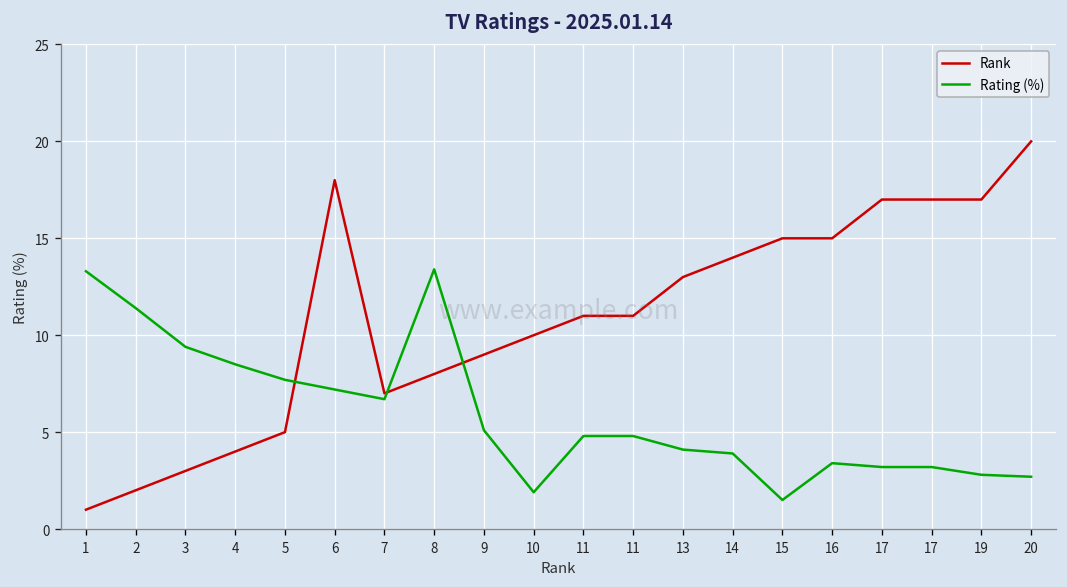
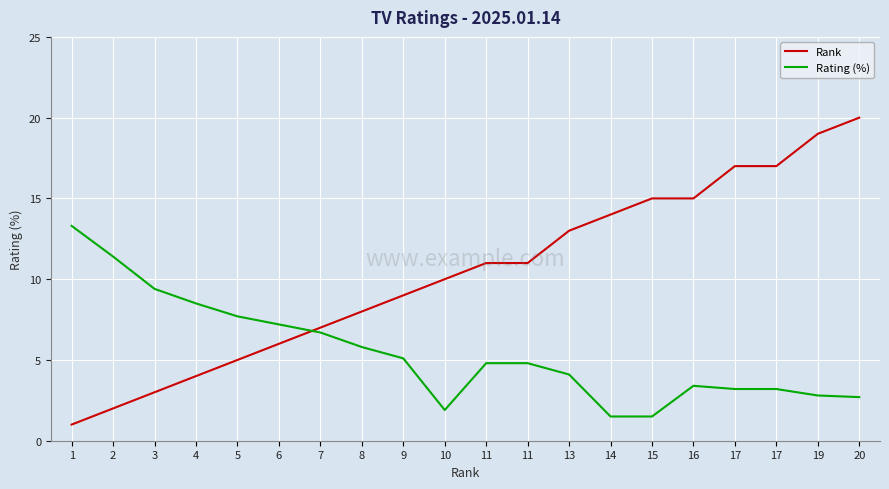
  {
    "Rank": {
      "1": 1,
      "2": 2,
      "3": 3,
      "4": 4,
      "5": 5,
-     "6": 18,
+     "6": 6,
      "7": 7,
      "8": 8,
      "9": 9,
      "10": 10,
      "13": 13,
      "14": 14,
      "15": 15,
      "16": 15,
-     "19": 17,
+     "19": 19,
      "20": 20
    },
    "Rating (%)": {
      "1": 13.3,
      "2": 11.4,
      "3": 9.4,
      "4": 8.5,
      "5": 7.7,
      "6": 7.2,
      "7": 6.7,
-     "8": 13.4,
+     "8": 5.8,
      "9": 5.1,
      "10": 1.9,
      "13": 4.1,
-     "14": 3.9,
+     "14": 1.5,
      "15": 1.5,
      "16": 3.4,
      "19": 2.8,
      "20": 2.7
    }
  }
